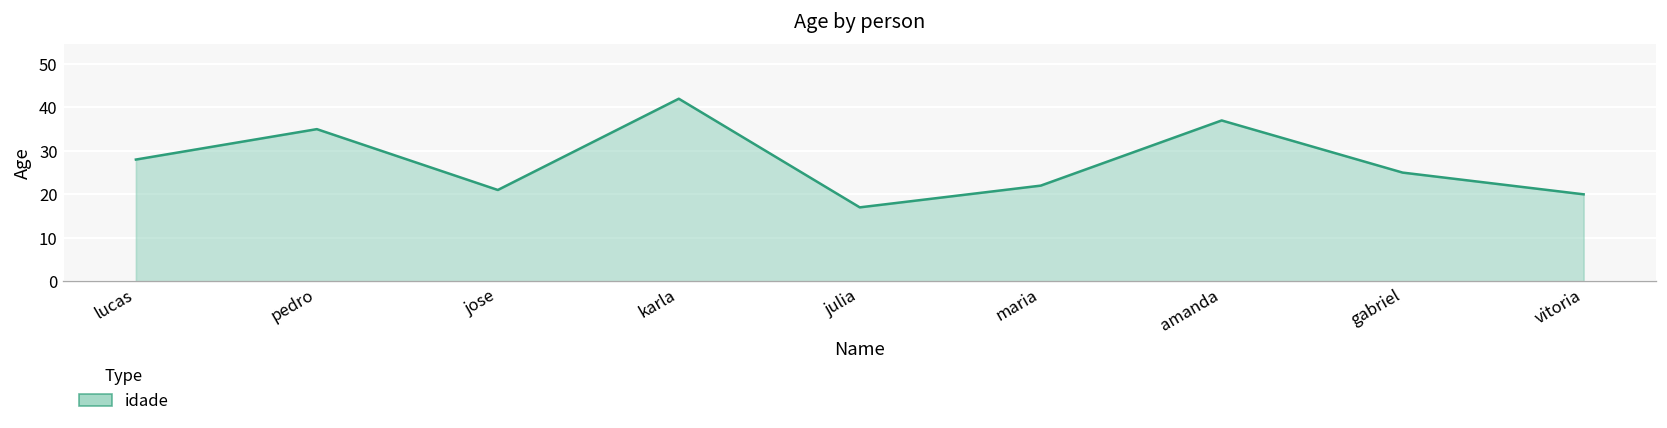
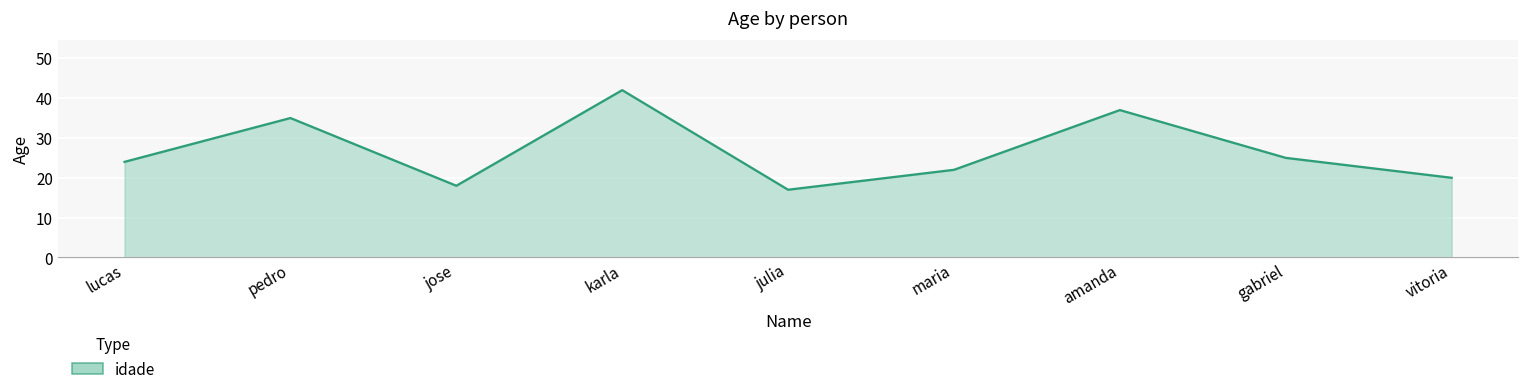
  {
-   "lucas": 28,
+   "lucas": 24,
    "pedro": 35,
-   "jose": 21,
+   "jose": 18,
    "karla": 42,
    "julia": 17,
    "maria": 22,
    "amanda": 37,
    "gabriel": 25,
    "vitoria": 20
  }
